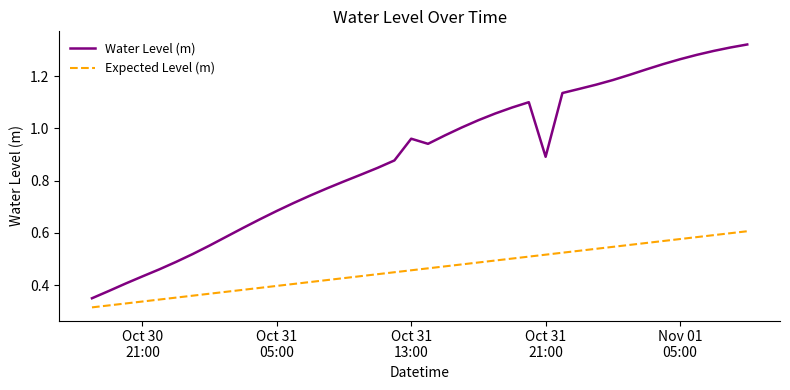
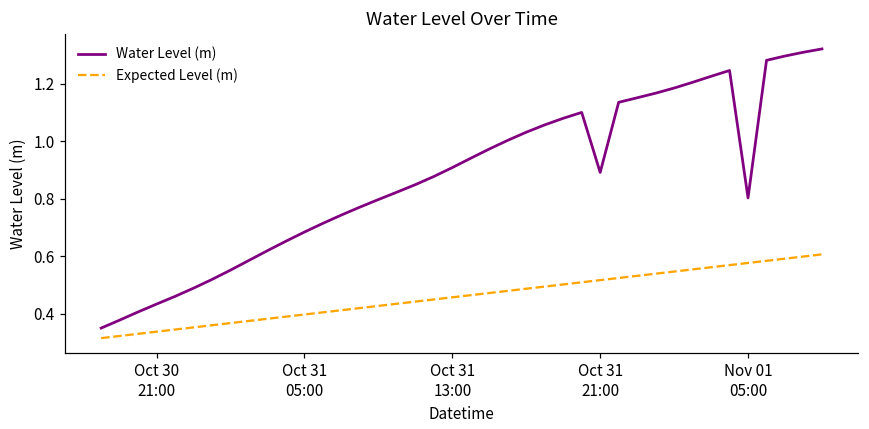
  {
    "Water Level (m)": {
      "Oct 30 21:00": 0.43,
      "Oct 31 05:00": 0.68,
-     "Oct 31 13:00": 0.96,
+     "Oct 31 13:00": 0.91,
      "Oct 31 21:00": 0.89,
-     "Nov 01 05:00": 1.27
+     "Nov 01 05:00": 0.80
    },
    "Expected Level (m)": {
      "Oct 30 21:00": 0.34,
      "Oct 31 05:00": 0.40,
      "Oct 31 13:00": 0.46,
      "Oct 31 21:00": 0.52,
      "Nov 01 05:00": 0.58
    }
  }
